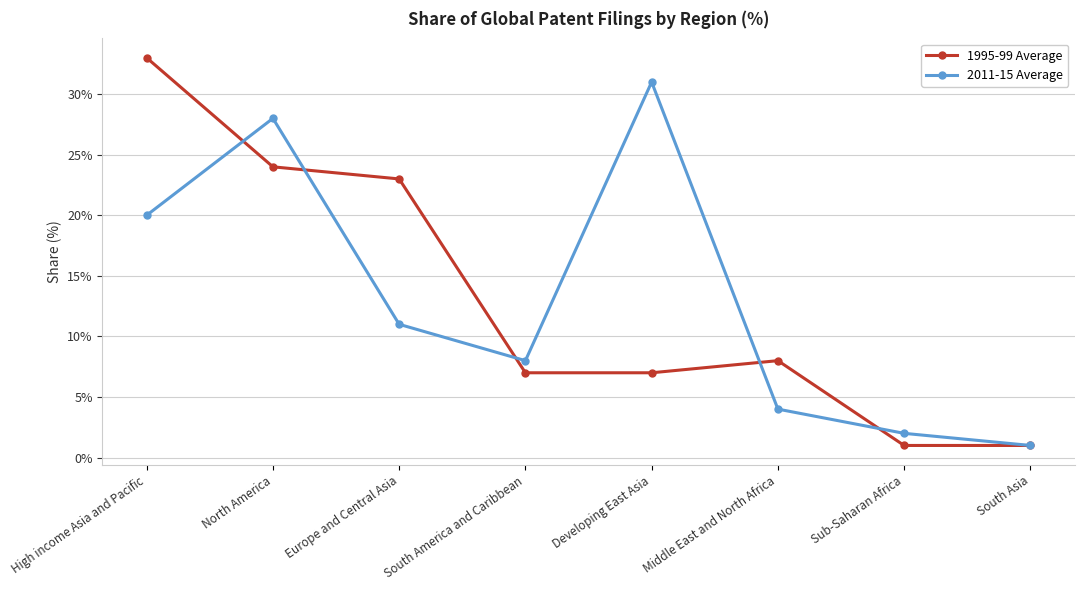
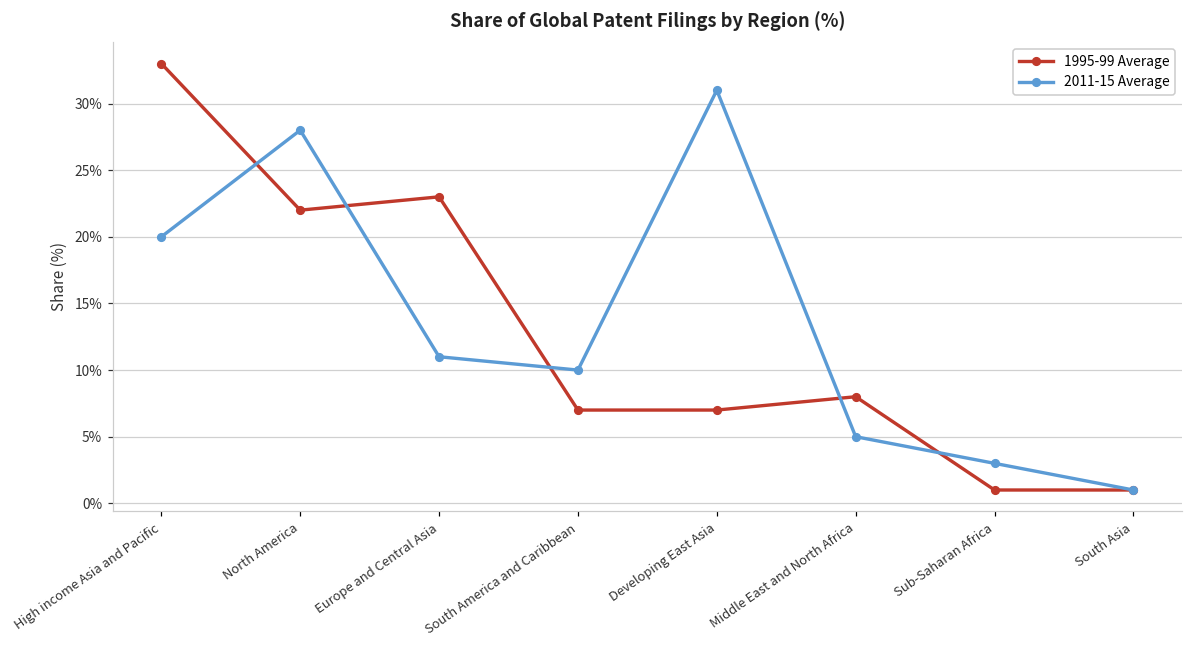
  {
    "1995-99 Average": {
      "High income Asia and Pacific": "33%",
-     "North America": "24%",
+     "North America": "22%",
      "Europe and Central Asia": "23%",
      "South America and Caribbean": "7%",
      "Developing East Asia": "7%",
      "Middle East and North Africa": "8%",
      "Sub-Saharan Africa": "1%"
    },
    "2011-15 Average": {
      "High income Asia and Pacific": "20%",
      "North America": "28%",
      "Europe and Central Asia": "11%",
-     "South America and Caribbean": "8%",
+     "South America and Caribbean": "10%",
      "Developing East Asia": "31%",
-     "Middle East and North Africa": "4%",
-     "Sub-Saharan Africa": "2%"
+     "Middle East and North Africa": "5%",
+     "Sub-Saharan Africa": "3%"
    }
  }
